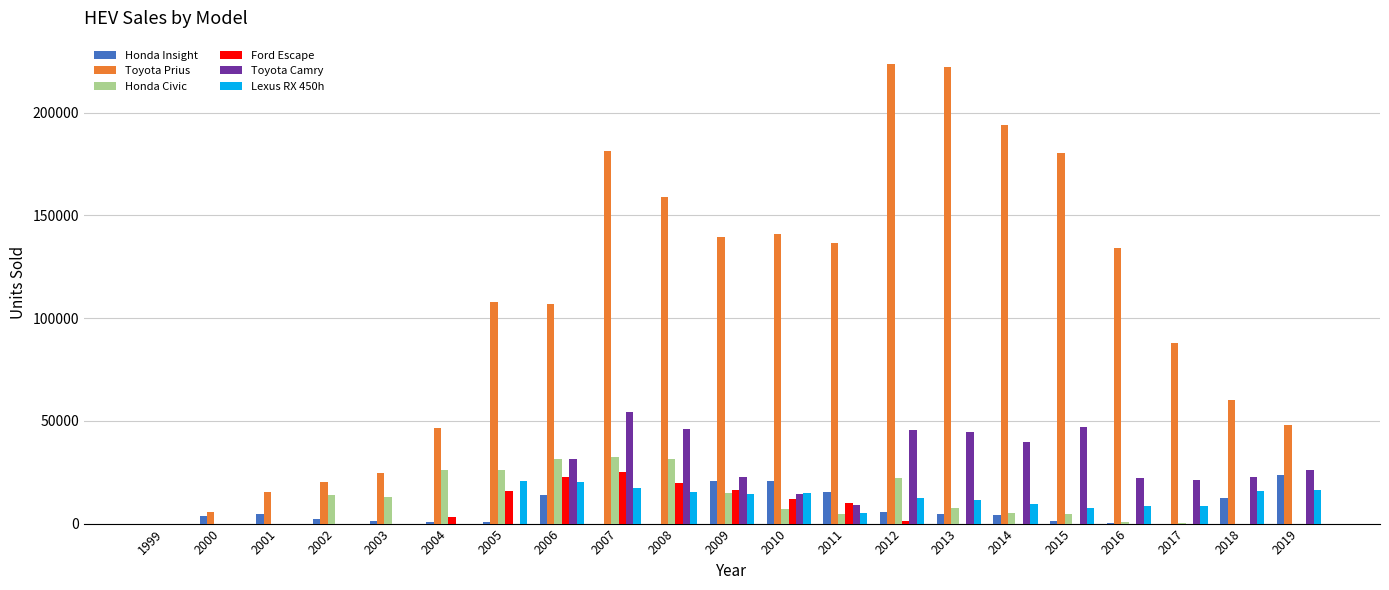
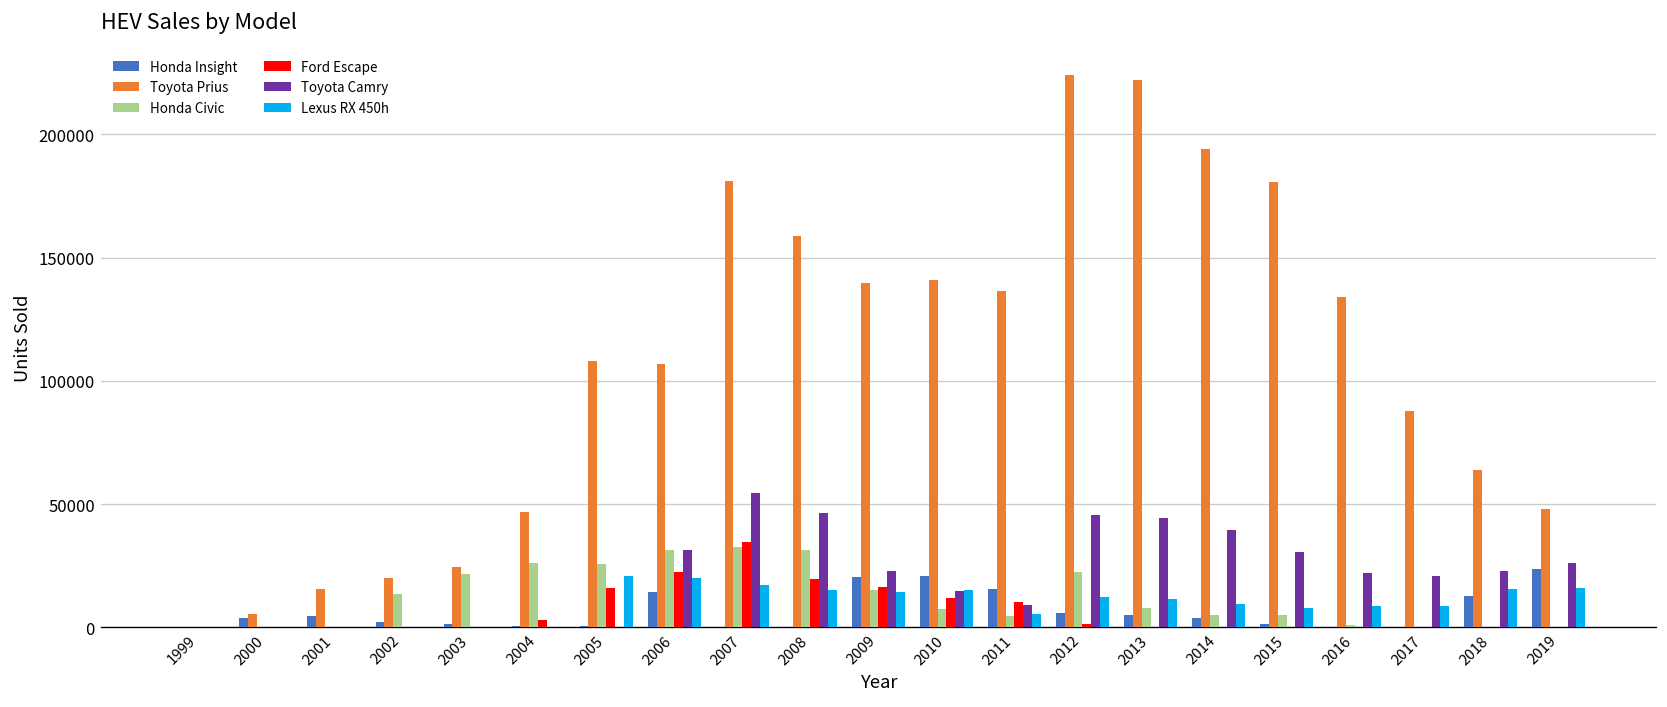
  {
    "Honda Insight": {
      "2000": 4000,
      "2001": 5000,
      "2002": 2000,
      "2006": 14000,
      "2008": 0,
      "2009": 21000,
      "2010": 21000,
      "2011": 16000,
      "2012": 6000,
      "2013": 5000,
      "2014": 4000,
      "2015": 1000,
      "2018": 13000,
      "2019": 24000
    },
    "Toyota Prius": {
      "1999": 0,
      "2000": 6000,
      "2001": 16000,
      "2002": 20000,
      "2003": 25000,
      "2004": 47000,
      "2005": 108000,
      "2006": 107000,
      "2007": 181000,
      "2008": 159000,
      "2009": 140000,
      "2010": 141000,
      "2011": 136000,
      "2012": 224000,
      "2013": 222000,
      "2014": 194000,
      "2015": 181000,
      "2016": 134000,
      "2017": 88000,
-     "2018": 60000,
+     "2018": 64000,
      "2019": 48000
    },
    "Honda Civic": {
      "1999": 0,
      "2000": 0,
      "2001": 0,
      "2002": 14000,
-     "2003": 13000,
+     "2003": 22000,
      "2004": 26000,
      "2005": 26000,
      "2006": 31000,
      "2007": 33000,
      "2008": 31000,
      "2009": 15000,
      "2010": 7000,
      "2011": 5000,
      "2012": 22000,
      "2013": 8000,
      "2014": 5000,
      "2015": 5000,
      "2019": 0
    },
    "Ford Escape": {
      "1999": 0,
      "2000": 0,
      "2001": 0,
      "2002": 0,
      "2003": 0,
      "2004": 3000,
      "2005": 16000,
      "2006": 23000,
-     "2007": 25000,
+     "2007": 35000,
      "2008": 20000,
      "2009": 16000,
      "2010": 12000,
      "2011": 10000,
      "2012": 1000,
      "2013": 0,
      "2014": 0,
      "2015": 0,
      "2016": 0,
      "2017": 0,
      "2018": 0,
      "2019": 0
    },
    "Toyota Camry": {
      "1999": 0,
      "2000": 0,
      "2001": 0,
      "2002": 0,
      "2003": 0,
      "2004": 0,
      "2005": 0,
      "2006": 31000,
      "2007": 54000,
      "2008": 46000,
      "2009": 23000,
      "2010": 15000,
      "2011": 9000,
      "2012": 46000,
      "2013": 44000,
      "2014": 40000,
-     "2015": 47000,
+     "2015": 31000,
      "2016": 22000,
      "2017": 21000,
      "2018": 23000,
      "2019": 26000
    },
    "Lexus RX 450h": {
      "1999": 0,
      "2000": 0,
      "2001": 0,
      "2002": 0,
      "2003": 0,
      "2004": 0,
      "2005": 21000,
      "2006": 20000,
      "2007": 17000,
      "2008": 15000,
      "2009": 14000,
      "2010": 15000,
      "2011": 5000,
      "2012": 12000,
      "2013": 11000,
      "2014": 9000,
      "2015": 8000,
      "2016": 9000,
      "2017": 9000,
      "2018": 16000,
      "2019": 16000
    }
  }
